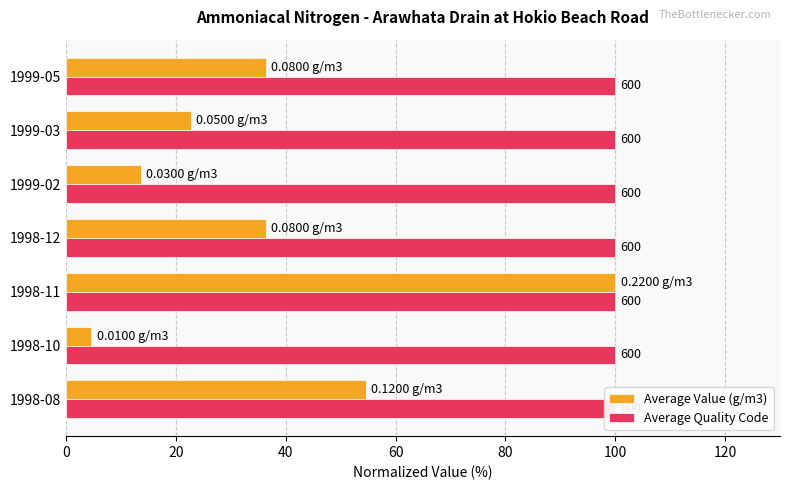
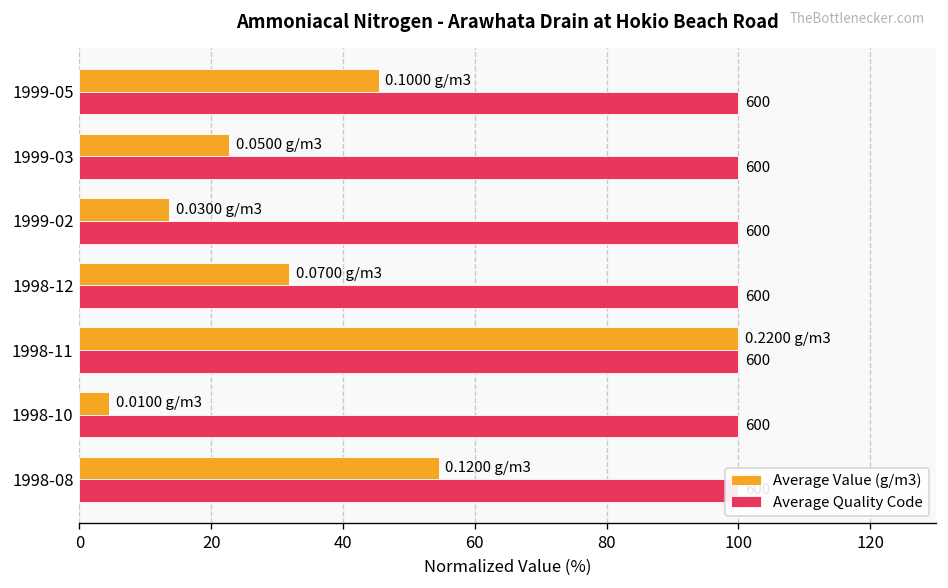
  {
    "Average Value (g/m3)": {
-     "1999-05": 0.0800,
-     "1998-12": 0.0800
+     "1999-05": 0.1000,
+     "1998-12": 0.0700
    }
  }
